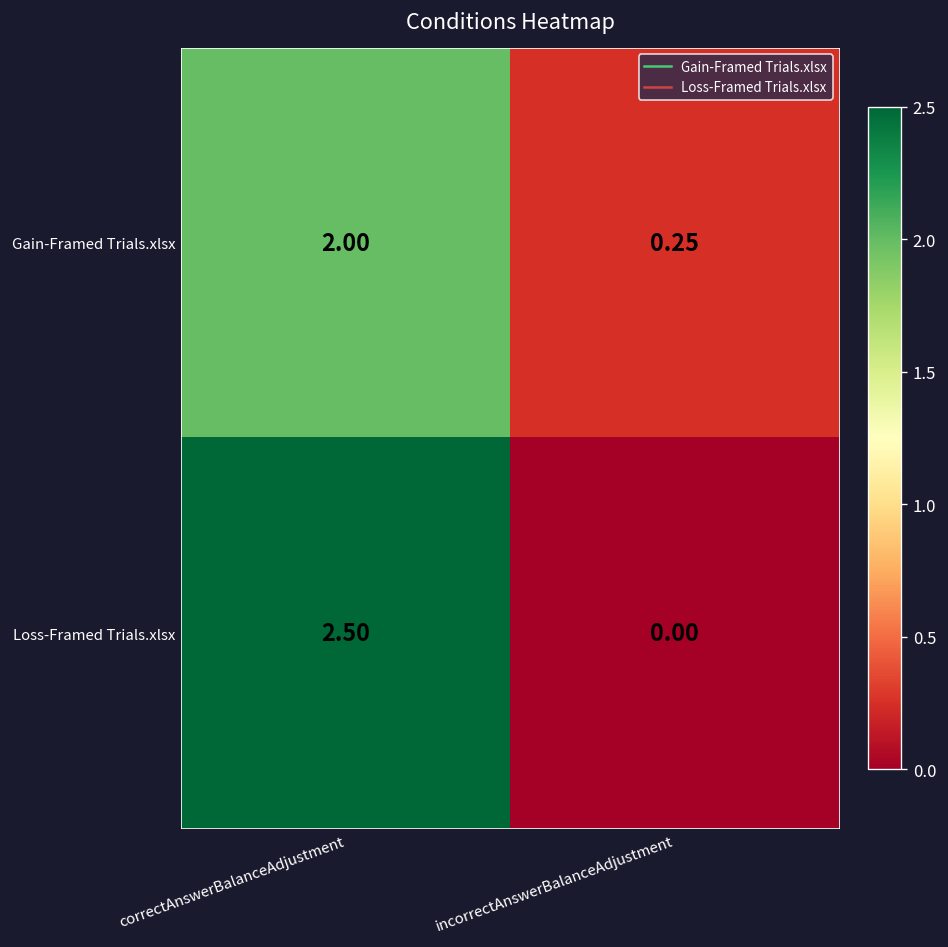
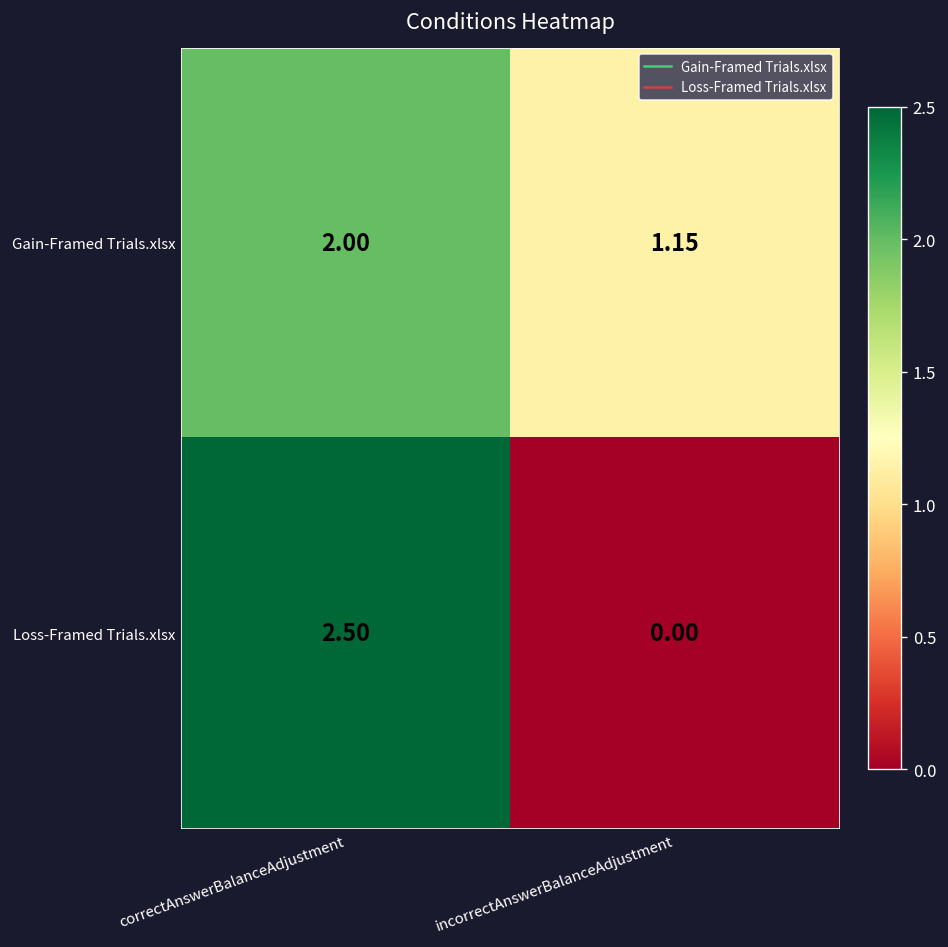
  {
    "Gain-Framed Trials.xlsx": {
      "correctAnswerBalanceAdjustment": 2.00,
-     "incorrectAnswerBalanceAdjustment": 0.25
+     "incorrectAnswerBalanceAdjustment": 1.15
    },
    "Loss-Framed Trials.xlsx": {
      "correctAnswerBalanceAdjustment": 2.50,
      "incorrectAnswerBalanceAdjustment": 0.00
    }
  }
